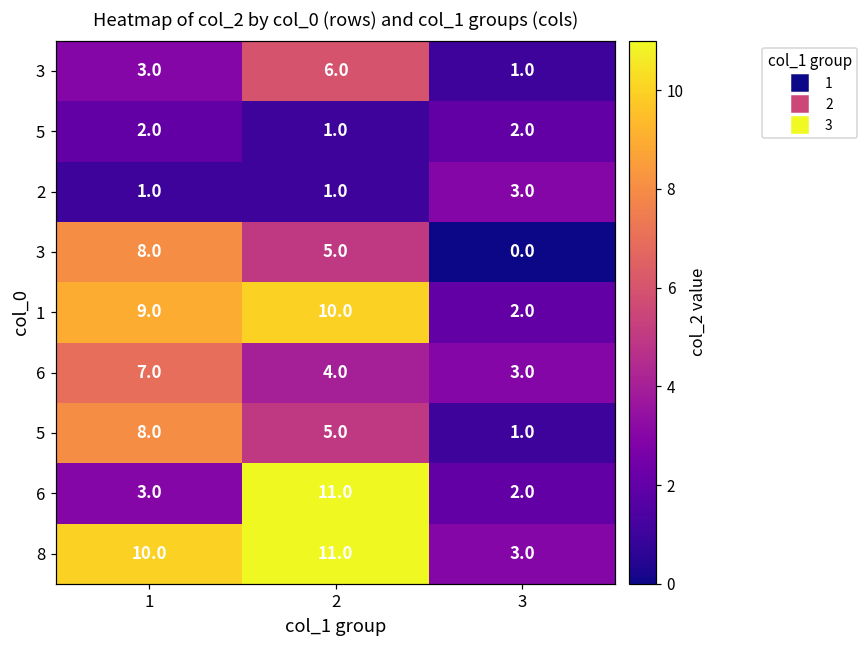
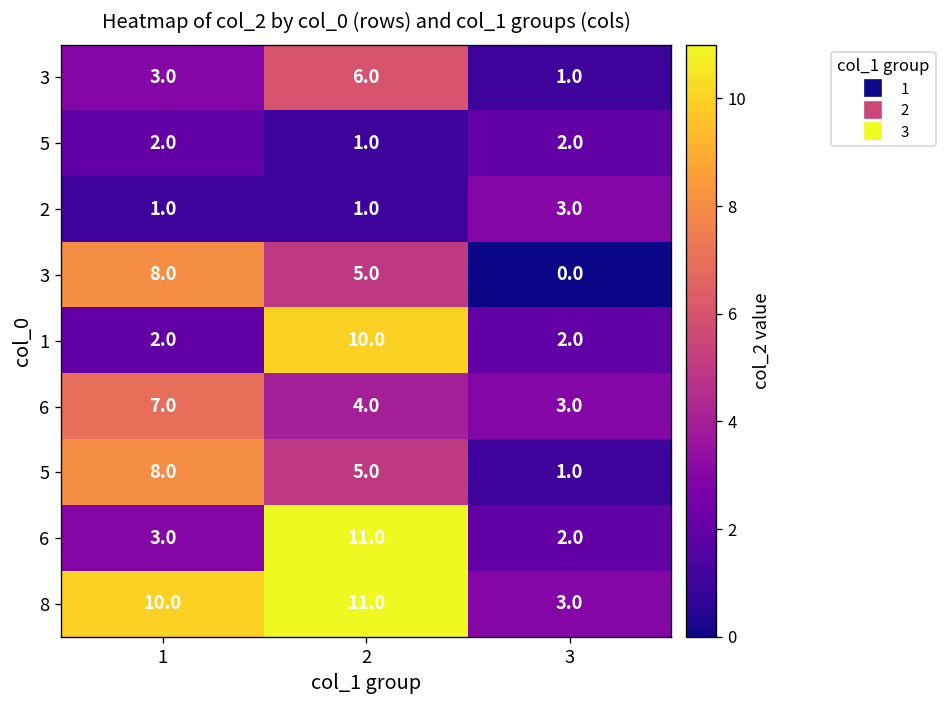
  {
    "2": {
      "1": 1.0,
      "2": 1.0,
      "3": 3.0
    },
    "1": {
-     "1": 9.0,
+     "1": 2.0,
      "2": 10.0,
      "3": 2.0
    },
    "8": {
      "1": 10.0,
      "2": 11.0,
      "3": 3.0
    }
  }
